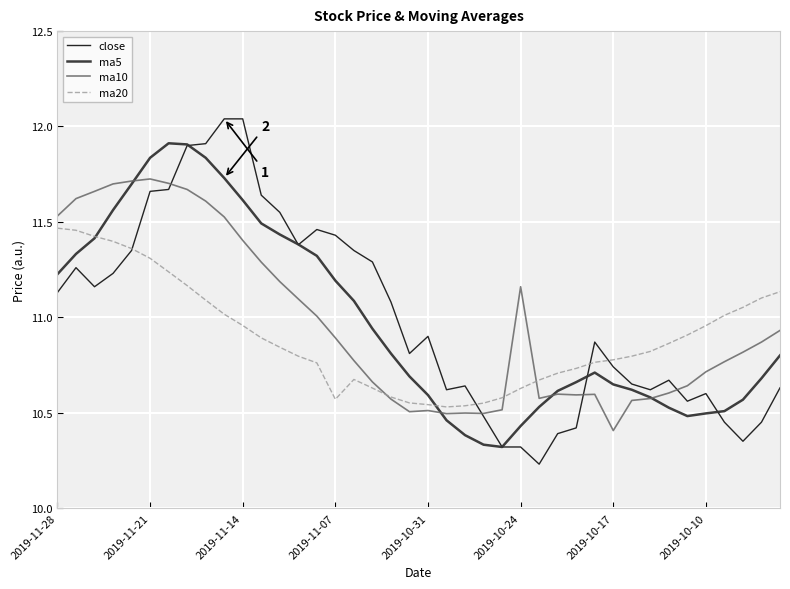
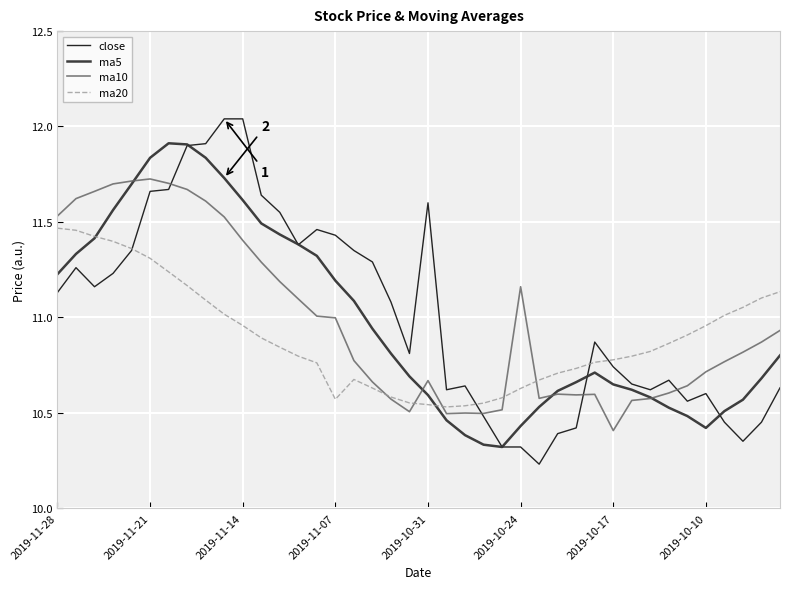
  {
    "close": {
      "2019-11-28": 11.13,
      "2019-11-21": 11.66,
      "2019-11-07": 11.43,
-     "2019-10-31": 10.9,
+     "2019-10-31": 11.6,
      "2019-10-24": 10.32,
      "2019-10-17": 10.74,
      "2019-10-10": 10.6
    },
    "ma5": {
      "2019-11-28": 11.23,
      "2019-11-21": 11.84,
      "2019-11-14": 11.61,
      "2019-11-07": 11.19,
      "2019-10-31": 10.59,
      "2019-10-24": 10.43,
      "2019-10-17": 10.65,
-     "2019-10-10": 10.50
+     "2019-10-10": 10.42
    },
    "ma10": {
      "2019-11-28": 11.53,
      "2019-11-21": 11.73,
      "2019-11-14": 11.40,
-     "2019-11-07": 10.89,
-     "2019-10-31": 10.51,
+     "2019-11-07": 11.00,
+     "2019-10-31": 10.67,
      "2019-10-24": 11.16,
      "2019-10-17": 10.41,
      "2019-10-10": 10.71
    },
    "ma20": {
      "2019-11-28": 11.47,
      "2019-11-21": 11.31,
      "2019-11-14": 10.96,
      "2019-11-07": 10.57,
      "2019-10-31": 10.54,
      "2019-10-24": 10.63,
      "2019-10-17": 10.78,
      "2019-10-10": 10.96
    }
  }
